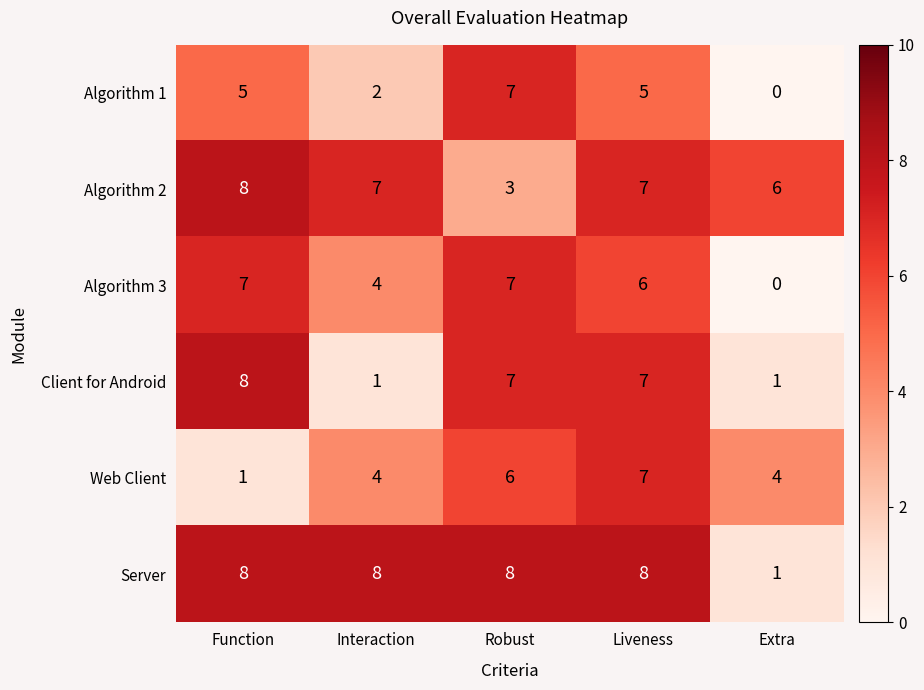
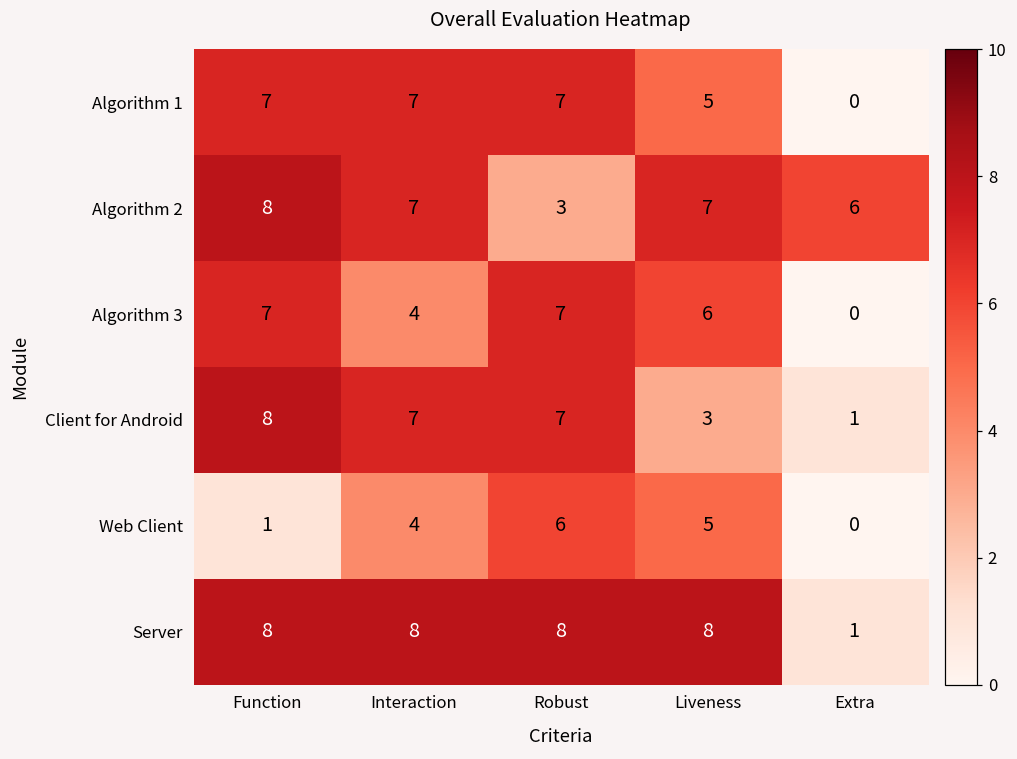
  {
    "Algorithm 1": {
-     "Function": 5,
-     "Interaction": 2,
+     "Function": 7,
+     "Interaction": 7,
      "Robust": 7,
      "Liveness": 5,
      "Extra": 0
    },
    "Algorithm 2": {
      "Function": 8,
      "Interaction": 7,
      "Robust": 3,
      "Liveness": 7,
      "Extra": 6
    },
    "Algorithm 3": {
      "Function": 7,
      "Interaction": 4,
      "Robust": 7,
      "Liveness": 6,
      "Extra": 0
    },
    "Client for Android": {
      "Function": 8,
-     "Interaction": 1,
+     "Interaction": 7,
      "Robust": 7,
-     "Liveness": 7,
+     "Liveness": 3,
      "Extra": 1
    },
    "Web Client": {
      "Function": 1,
      "Interaction": 4,
      "Robust": 6,
-     "Liveness": 7,
-     "Extra": 4
+     "Liveness": 5,
+     "Extra": 0
    },
    "Server": {
      "Function": 8,
      "Interaction": 8,
      "Robust": 8,
      "Liveness": 8,
      "Extra": 1
    }
  }
